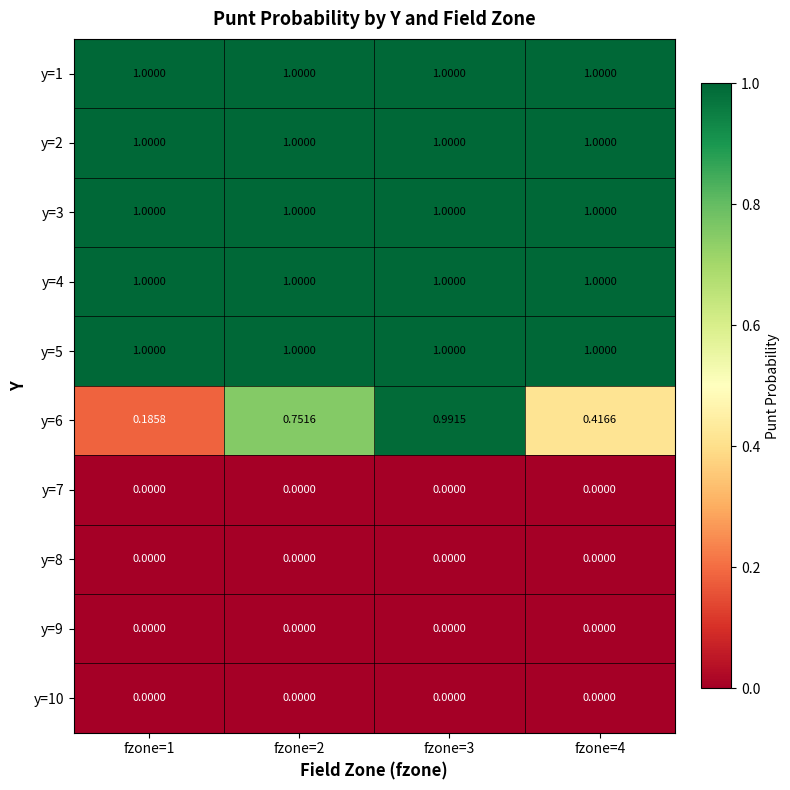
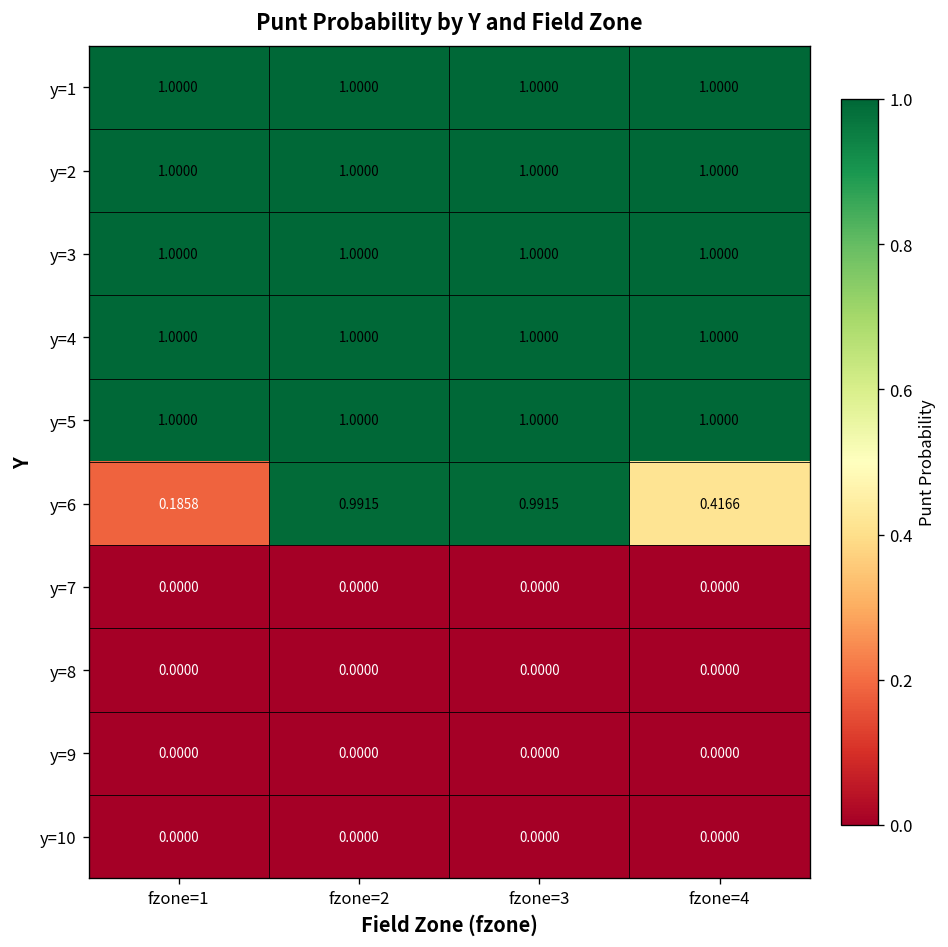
  {
    "y=1": {
      "fzone=1": 1.0000,
      "fzone=2": 1.0000,
      "fzone=3": 1.0000,
      "fzone=4": 1.0000
    },
    "y=2": {
      "fzone=1": 1.0000,
      "fzone=2": 1.0000,
      "fzone=3": 1.0000,
      "fzone=4": 1.0000
    },
    "y=3": {
      "fzone=1": 1.0000,
      "fzone=2": 1.0000,
      "fzone=3": 1.0000,
      "fzone=4": 1.0000
    },
    "y=4": {
      "fzone=1": 1.0000,
      "fzone=2": 1.0000,
      "fzone=3": 1.0000,
      "fzone=4": 1.0000
    },
    "y=5": {
      "fzone=1": 1.0000,
      "fzone=2": 1.0000,
      "fzone=3": 1.0000,
      "fzone=4": 1.0000
    },
    "y=6": {
      "fzone=1": 0.1858,
-     "fzone=2": 0.7516,
+     "fzone=2": 0.9915,
      "fzone=3": 0.9915,
      "fzone=4": 0.4166
    },
    "y=7": {
      "fzone=1": 0.0000,
      "fzone=2": 0.0000,
      "fzone=3": 0.0000,
      "fzone=4": 0.0000
    },
    "y=8": {
      "fzone=1": 0.0000,
      "fzone=2": 0.0000,
      "fzone=3": 0.0000,
      "fzone=4": 0.0000
    },
    "y=9": {
      "fzone=1": 0.0000,
      "fzone=2": 0.0000,
      "fzone=3": 0.0000,
      "fzone=4": 0.0000
    },
    "y=10": {
      "fzone=1": 0.0000,
      "fzone=2": 0.0000,
      "fzone=3": 0.0000,
      "fzone=4": 0.0000
    }
  }
